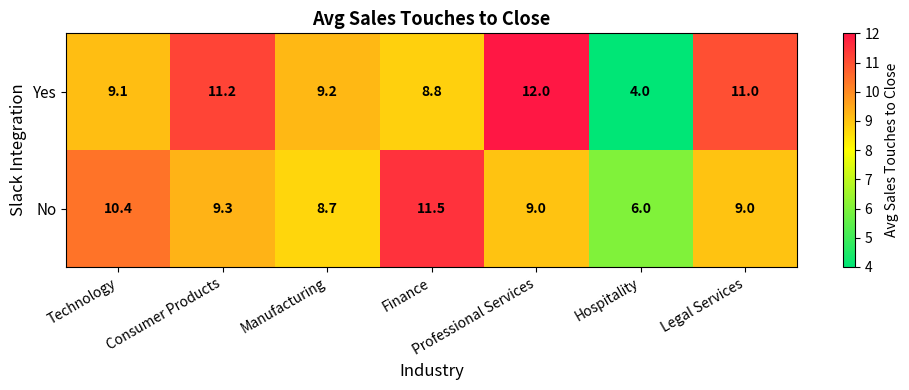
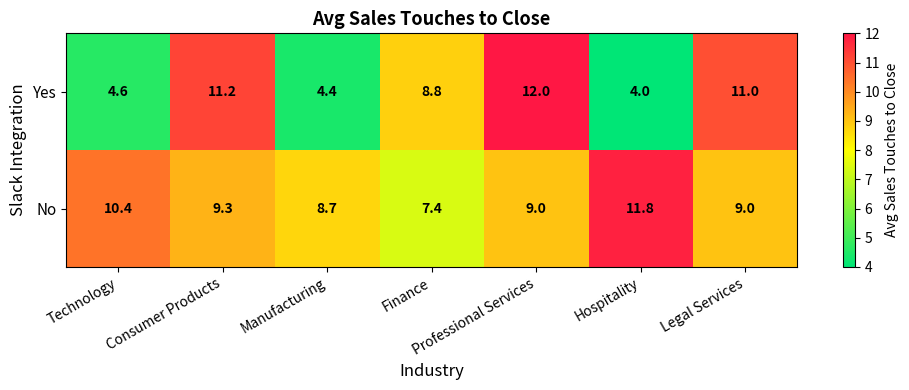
  {
    "Yes": {
-     "Technology": 9.1,
+     "Technology": 4.6,
      "Consumer Products": 11.2,
-     "Manufacturing": 9.2,
+     "Manufacturing": 4.4,
      "Finance": 8.8,
      "Professional Services": 12.0,
      "Hospitality": 4.0,
      "Legal Services": 11.0
    },
    "No": {
      "Technology": 10.4,
      "Consumer Products": 9.3,
      "Manufacturing": 8.7,
-     "Finance": 11.5,
+     "Finance": 7.4,
      "Professional Services": 9.0,
-     "Hospitality": 6.0,
+     "Hospitality": 11.8,
      "Legal Services": 9.0
    }
  }
